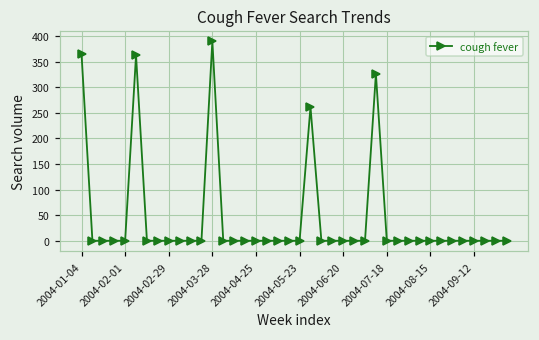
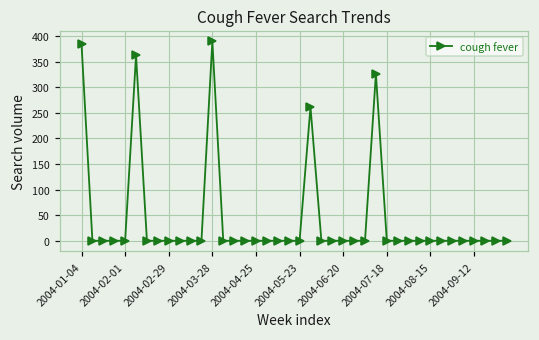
  {
-   "2004-01-04": 360,
+   "2004-01-04": 380,
    "2004-02-01": 0,
    "2004-02-29": 0,
    "2004-03-28": 390,
    "2004-04-25": 0,
    "2004-05-23": 0,
    "2004-06-20": 0,
    "2004-07-18": 0,
    "2004-08-15": 0,
    "2004-09-12": 0
  }
